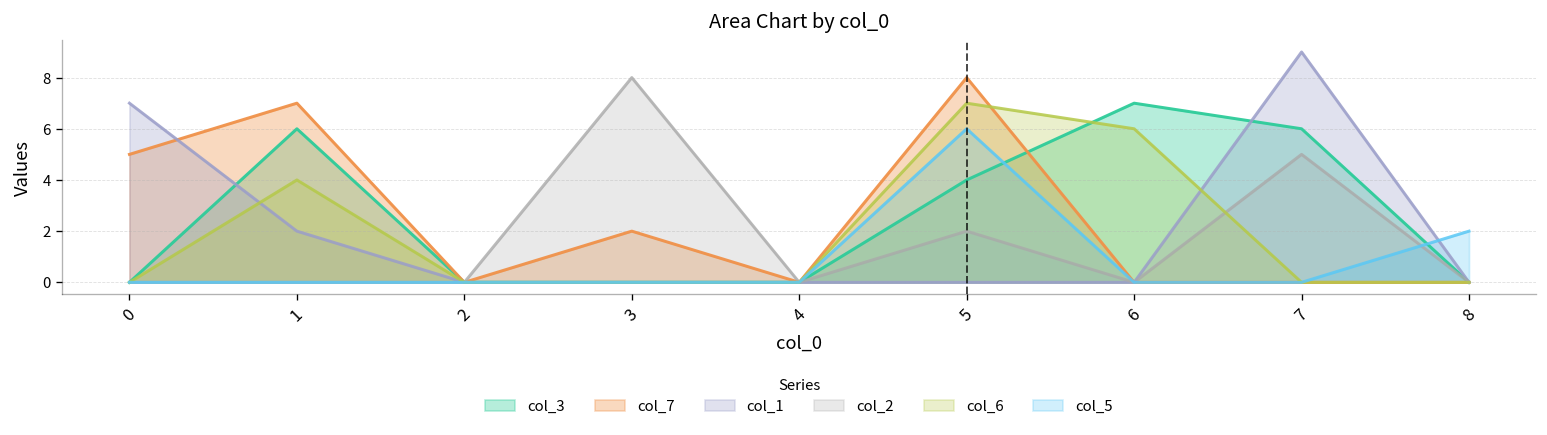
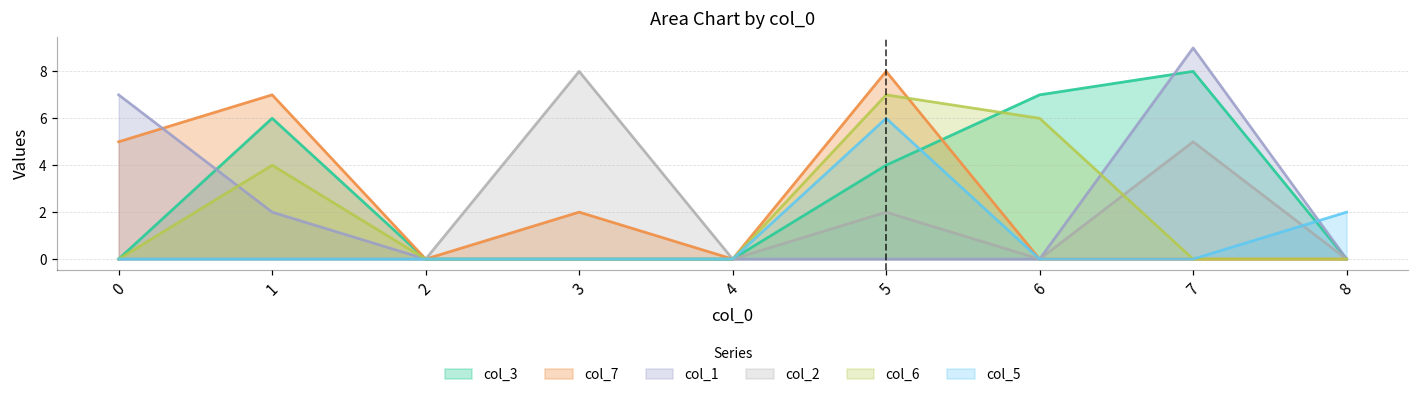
  {
    "col_3": {
      "1": 6,
      "5": 4,
      "6": 7,
-     "7": 6
+     "7": 8
    }
  }
